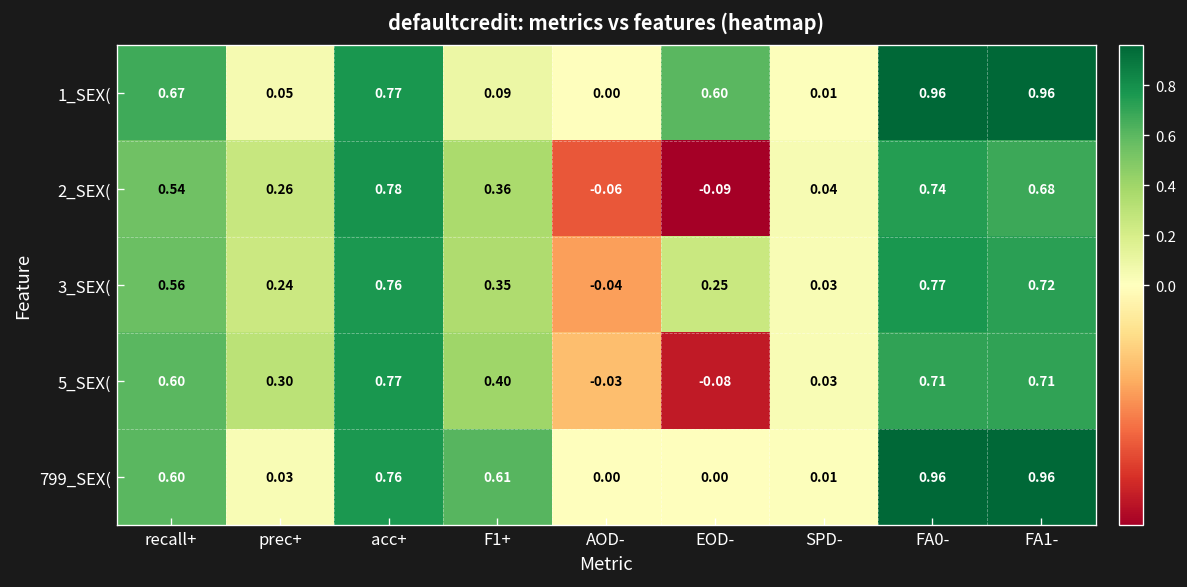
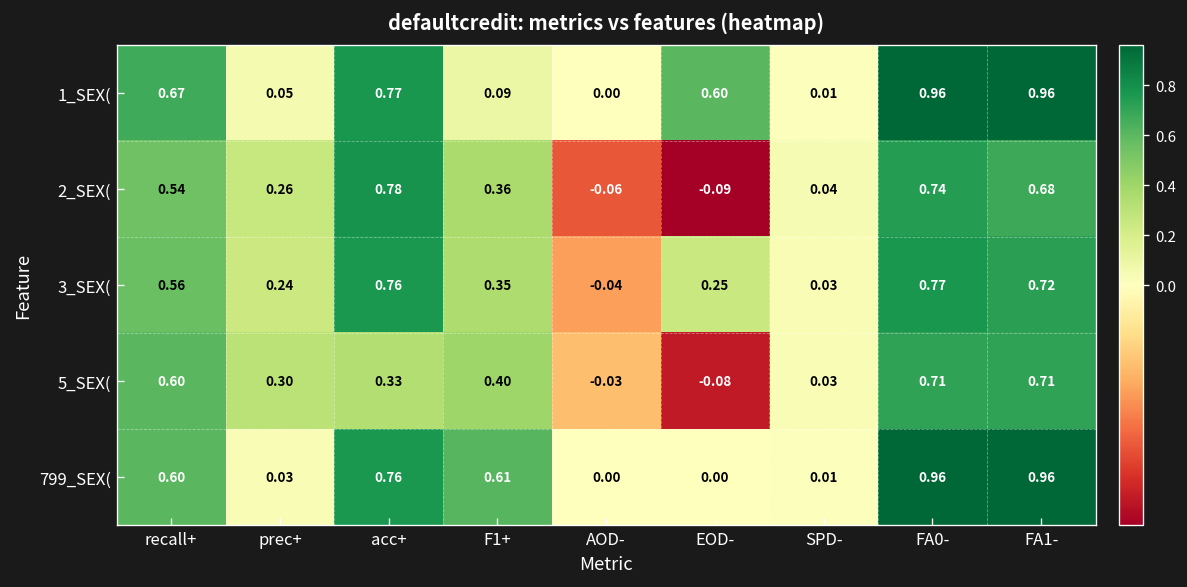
  {
    "1_SEX(": {
      "recall+": 0.67,
      "prec+": 0.05,
      "acc+": 0.77,
      "F1+": 0.09,
      "AOD-": 0.00,
      "EOD-": 0.60,
      "SPD-": 0.01,
      "FA0-": 0.96,
      "FA1-": 0.96
    },
    "2_SEX(": {
      "recall+": 0.54,
      "prec+": 0.26,
      "acc+": 0.78,
      "F1+": 0.36,
      "AOD-": -0.06,
      "EOD-": -0.09,
      "SPD-": 0.04,
      "FA0-": 0.74,
      "FA1-": 0.68
    },
    "3_SEX(": {
      "recall+": 0.56,
      "prec+": 0.24,
      "acc+": 0.76,
      "F1+": 0.35,
      "AOD-": -0.04,
      "EOD-": 0.25,
      "SPD-": 0.03,
      "FA0-": 0.77,
      "FA1-": 0.72
    },
    "5_SEX(": {
      "recall+": 0.60,
      "prec+": 0.30,
-     "acc+": 0.77,
+     "acc+": 0.33,
      "F1+": 0.40,
      "AOD-": -0.03,
      "EOD-": -0.08,
      "SPD-": 0.03,
      "FA0-": 0.71,
      "FA1-": 0.71
    },
    "799_SEX(": {
      "recall+": 0.60,
      "prec+": 0.03,
      "acc+": 0.76,
      "F1+": 0.61,
      "AOD-": 0.00,
      "EOD-": 0.00,
      "SPD-": 0.01,
      "FA0-": 0.96,
      "FA1-": 0.96
    }
  }
